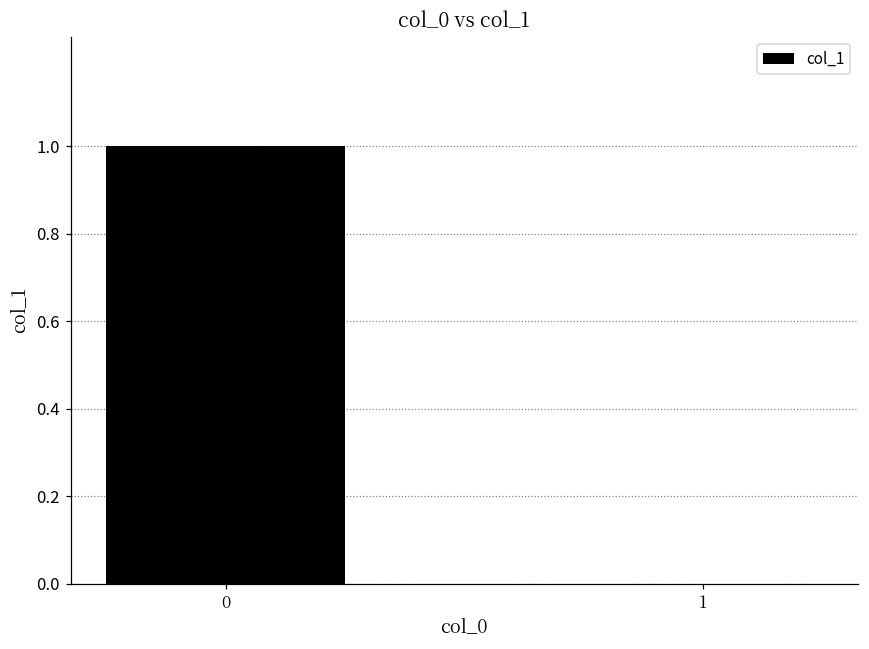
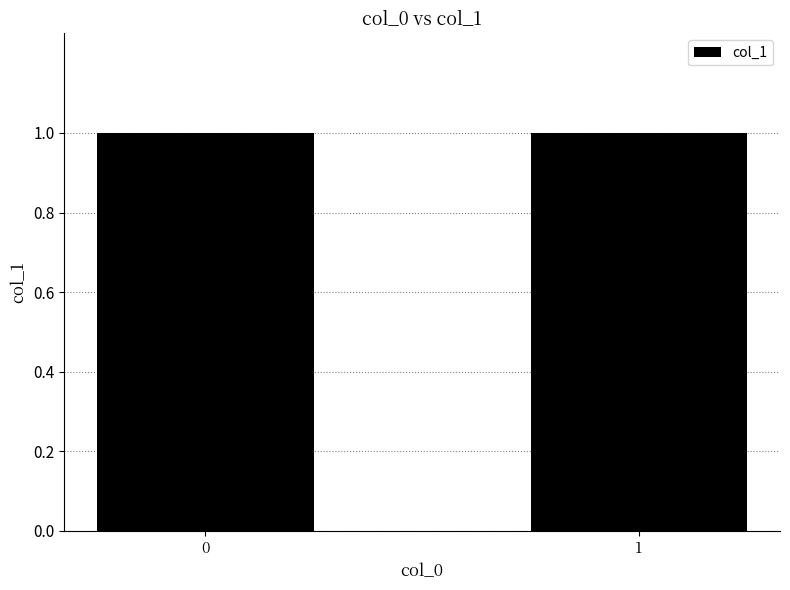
  {
    "0": 1,
-   "1": 0
+   "1": 1
  }
